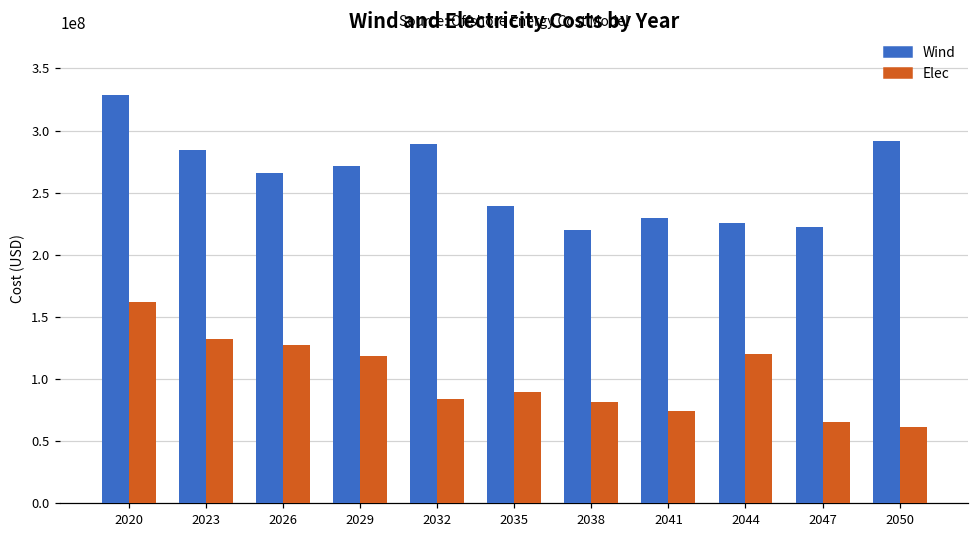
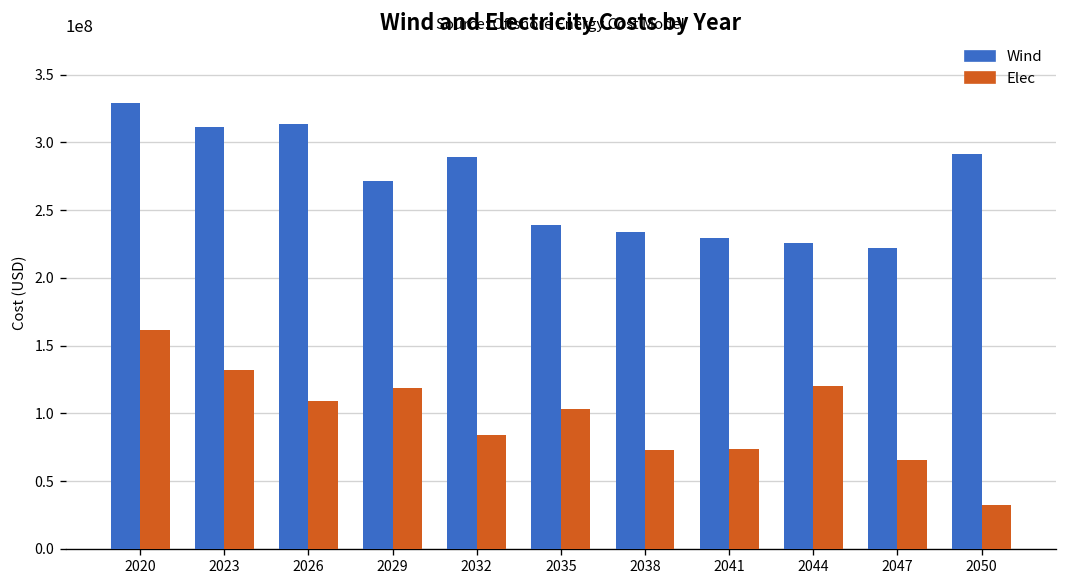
  {
    "Wind": {
      "2020": 329000000,
-     "2023": 284000000,
-     "2026": 265000000,
+     "2023": 312000000,
+     "2026": 314000000,
      "2029": 271000000,
      "2032": 289000000,
      "2035": 239000000,
-     "2038": 220000000,
+     "2038": 234000000,
      "2041": 229000000,
      "2044": 226000000,
      "2047": 222000000,
      "2050": 291000000
    },
    "Elec": {
      "2020": 162000000,
      "2023": 132000000,
-     "2026": 127000000,
+     "2026": 109000000,
      "2029": 118000000,
      "2032": 84000000,
-     "2035": 89000000,
-     "2038": 81000000,
+     "2035": 103000000,
+     "2038": 73000000,
      "2041": 74000000,
      "2044": 120000000,
      "2047": 65000000,
-     "2050": 61000000
+     "2050": 32000000
    }
  }
